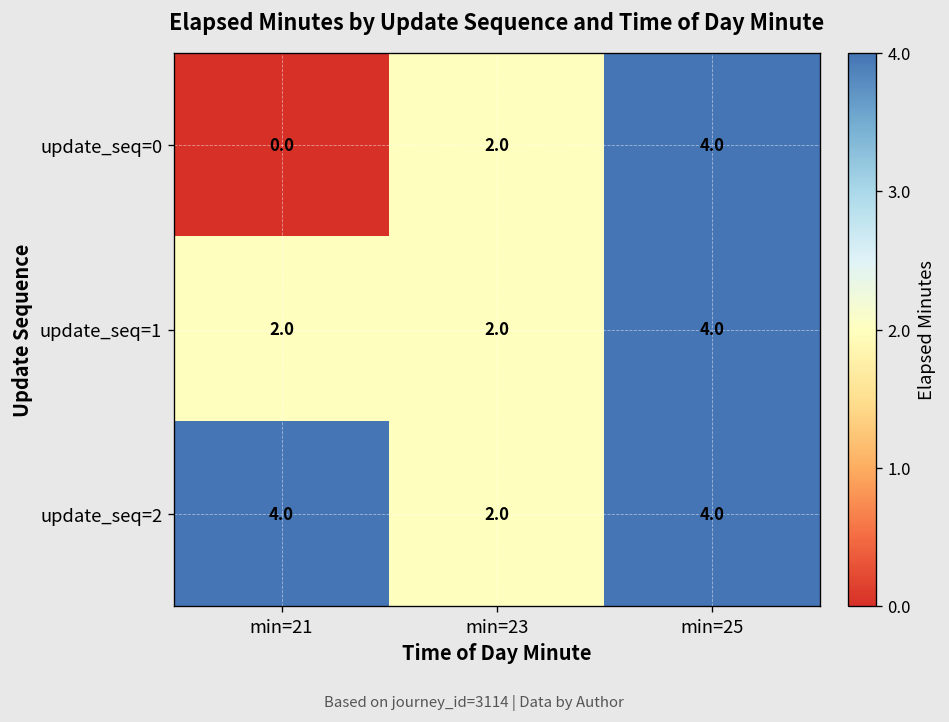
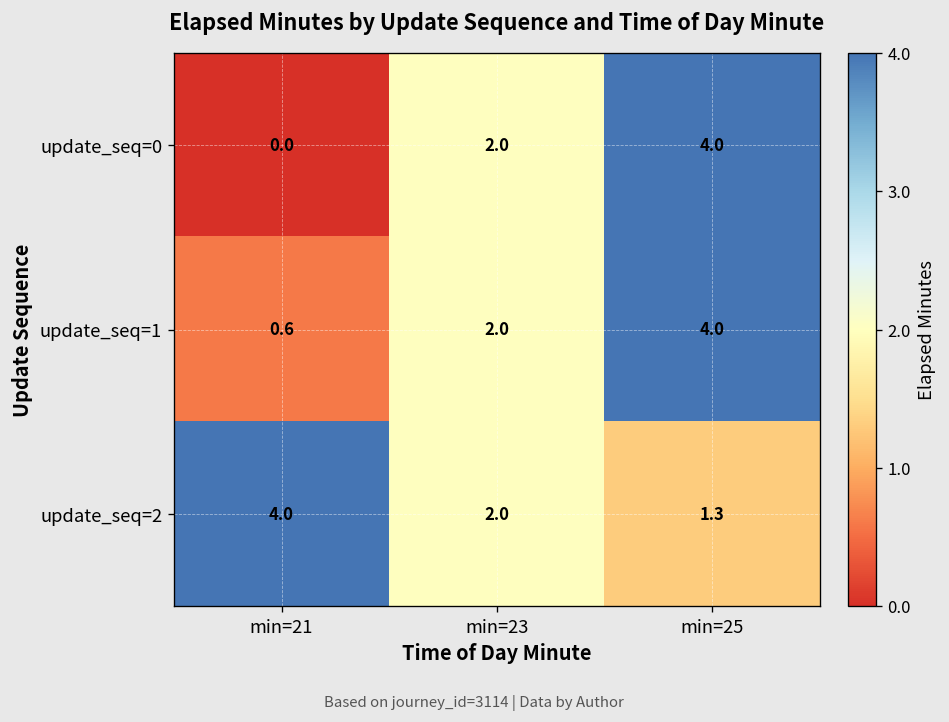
  {
    "update_seq=0": {
      "min=21": 0.0,
      "min=23": 2.0,
      "min=25": 4.0
    },
    "update_seq=1": {
-     "min=21": 2.0,
+     "min=21": 0.6,
      "min=23": 2.0,
      "min=25": 4.0
    },
    "update_seq=2": {
      "min=21": 4.0,
      "min=23": 2.0,
-     "min=25": 4.0
+     "min=25": 1.3
    }
  }
